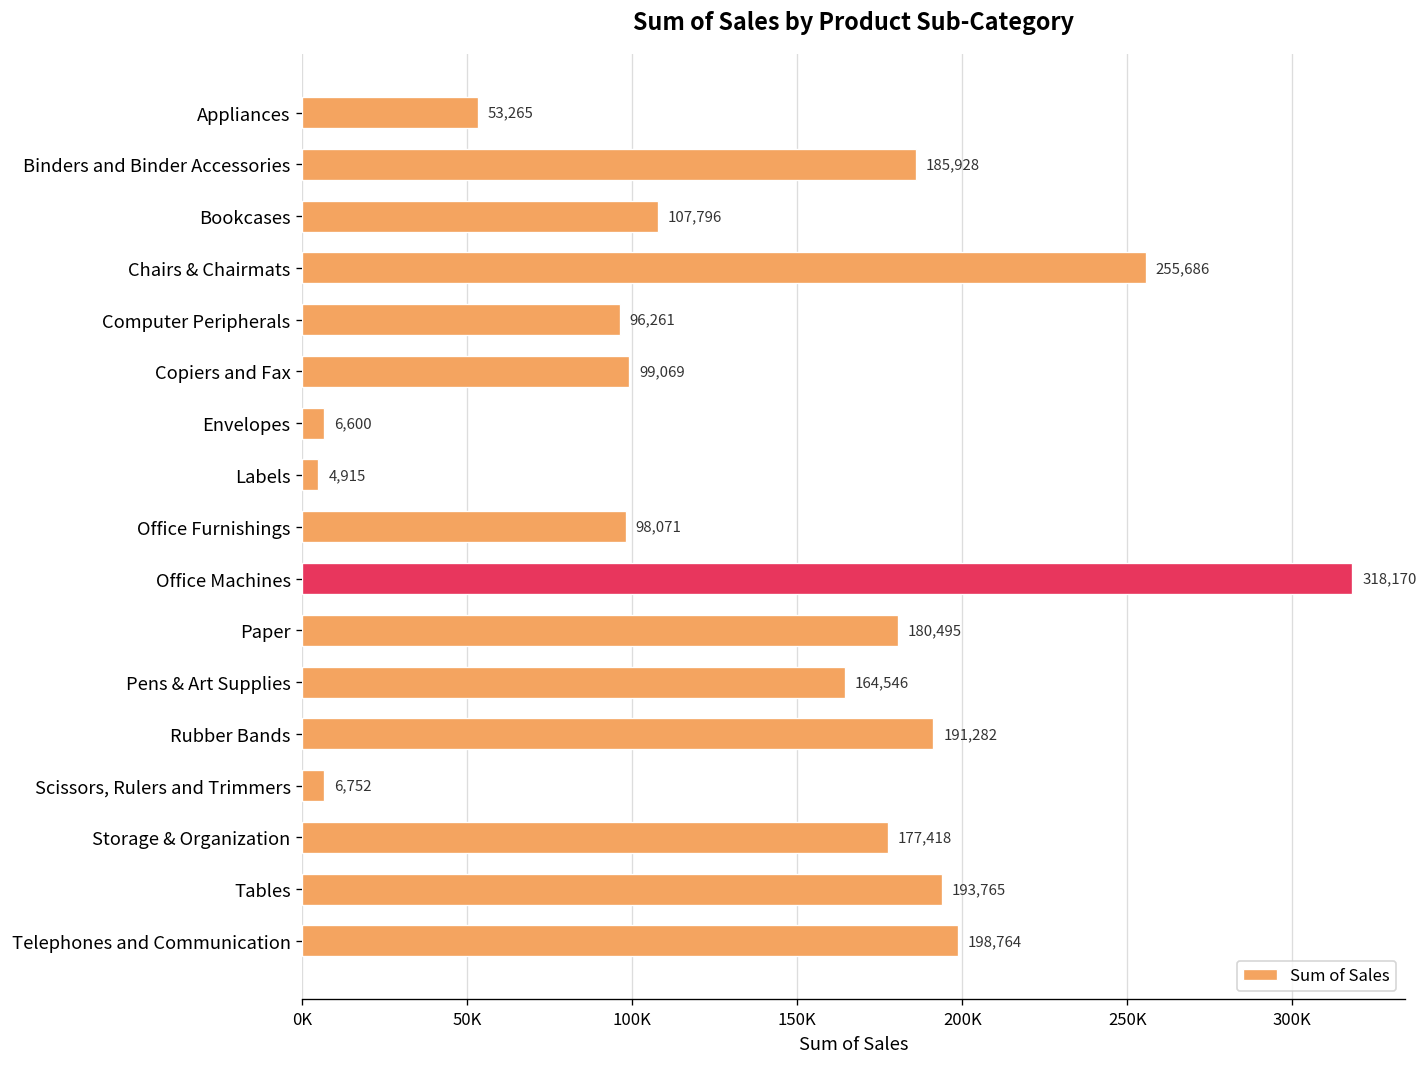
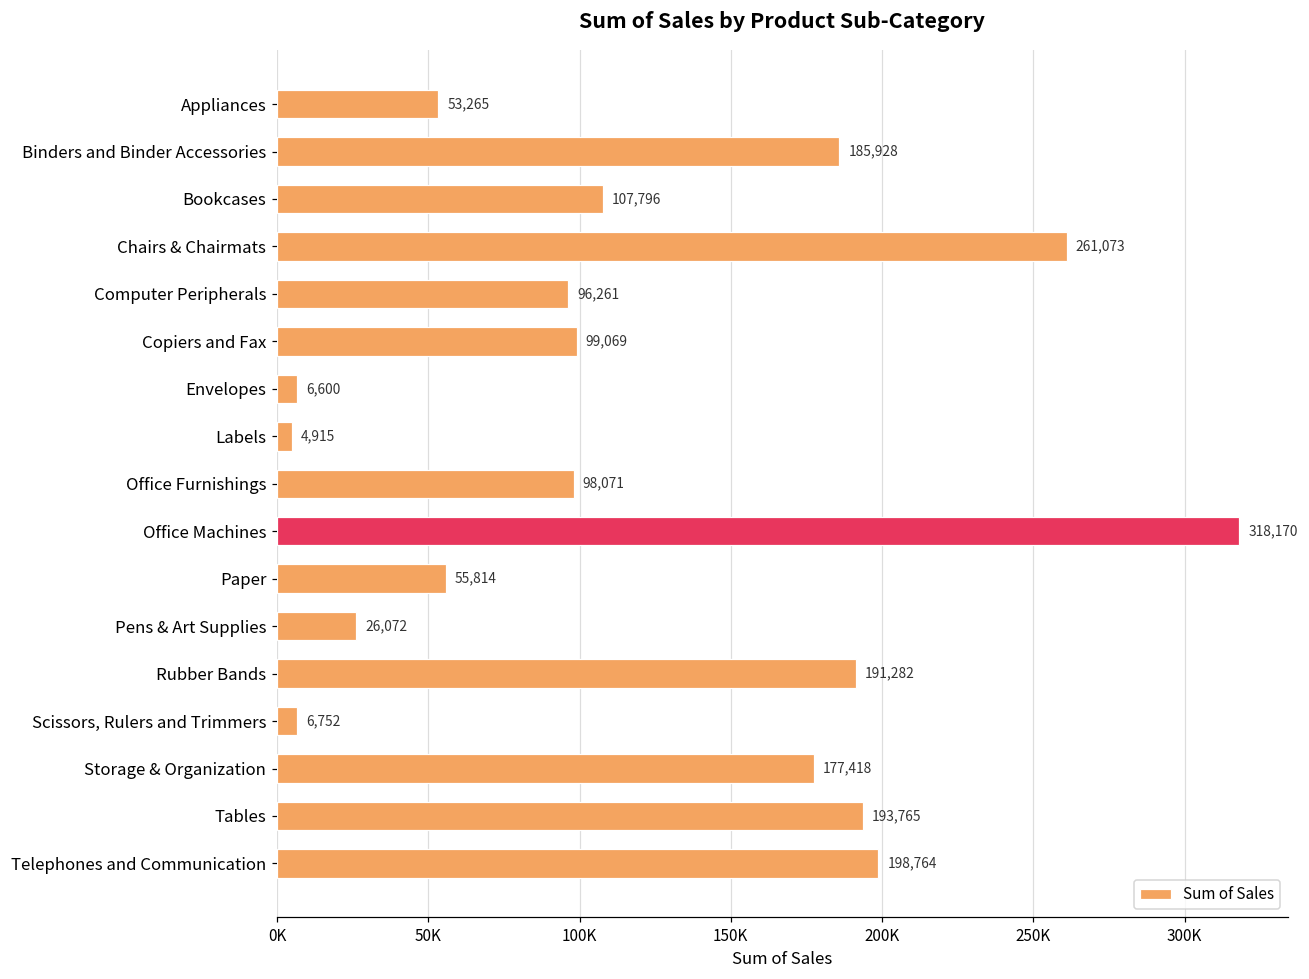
  {
    "Appliances": "53,265",
    "Binders and Binder Accessories": "185,928",
    "Bookcases": "107,796",
-   "Chairs & Chairmats": "255,686",
+   "Chairs & Chairmats": "261,073",
    "Computer Peripherals": "96,261",
    "Copiers and Fax": "99,069",
    "Envelopes": "6,600",
    "Labels": "4,915",
    "Office Furnishings": "98,071",
    "Office Machines": "318,170",
-   "Paper": "180,495",
-   "Pens & Art Supplies": "164,546",
+   "Paper": "55,814",
+   "Pens & Art Supplies": "26,072",
    "Rubber Bands": "191,282",
    "Scissors, Rulers and Trimmers": "6,752",
    "Storage & Organization": "177,418",
    "Tables": "193,765",
    "Telephones and Communication": "198,764"
  }
